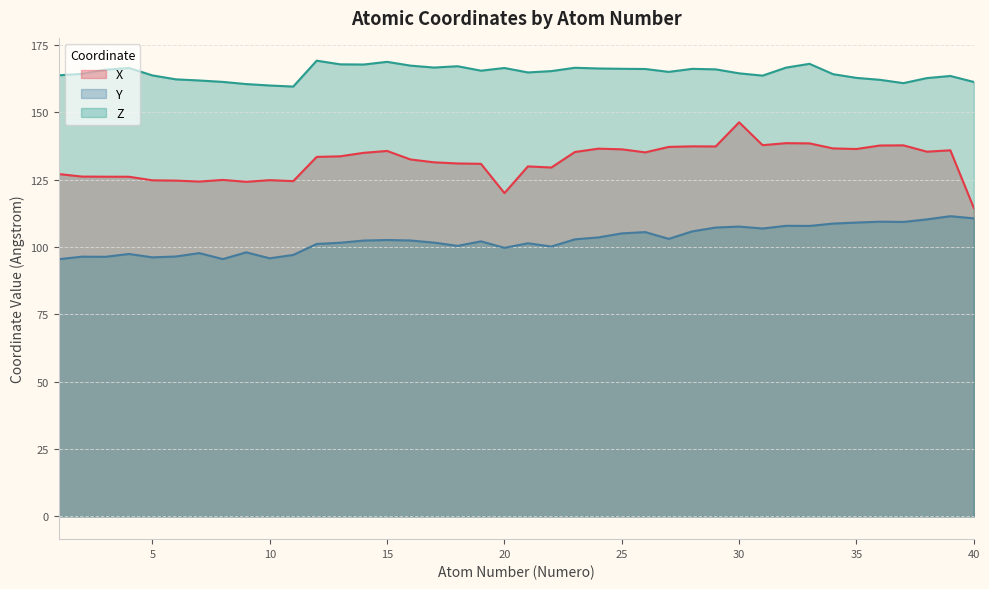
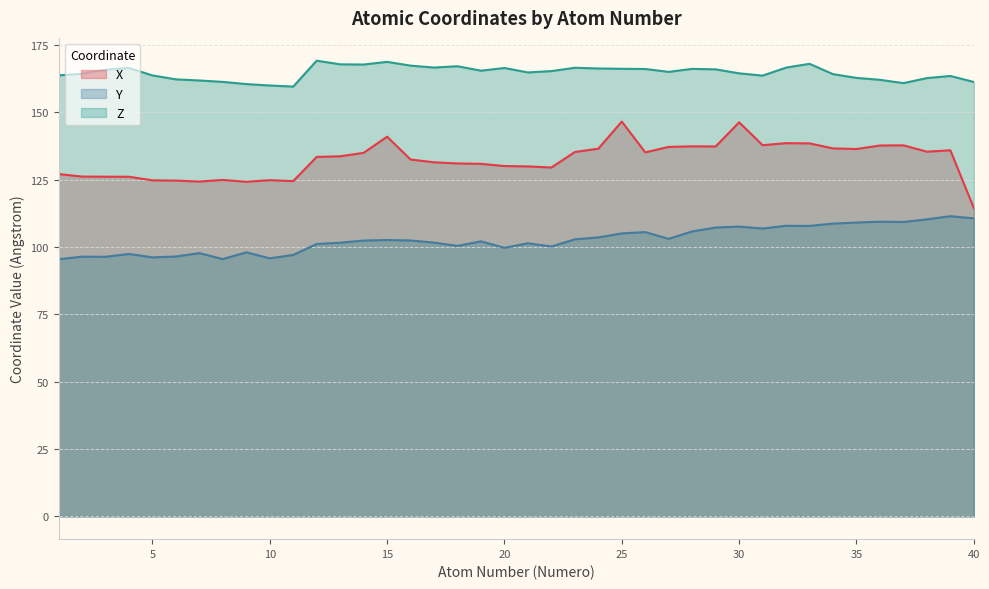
  {
    "X": {
      "5": 125,
      "10": 125,
-     "15": 136,
-     "20": 120,
-     "25": 136,
+     "15": 141,
+     "20": 130,
+     "25": 147,
      "30": 146,
      "35": 136,
      "40": 114
    }
  }
